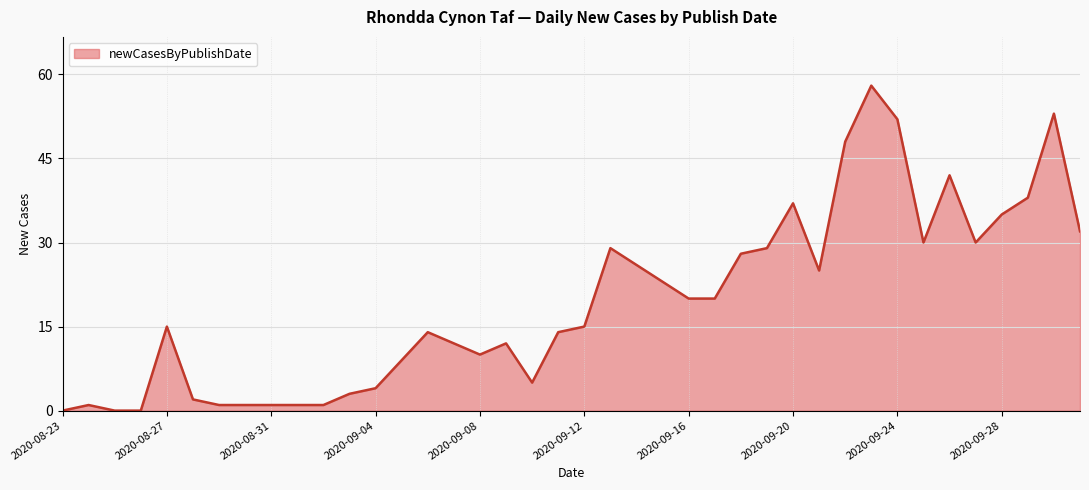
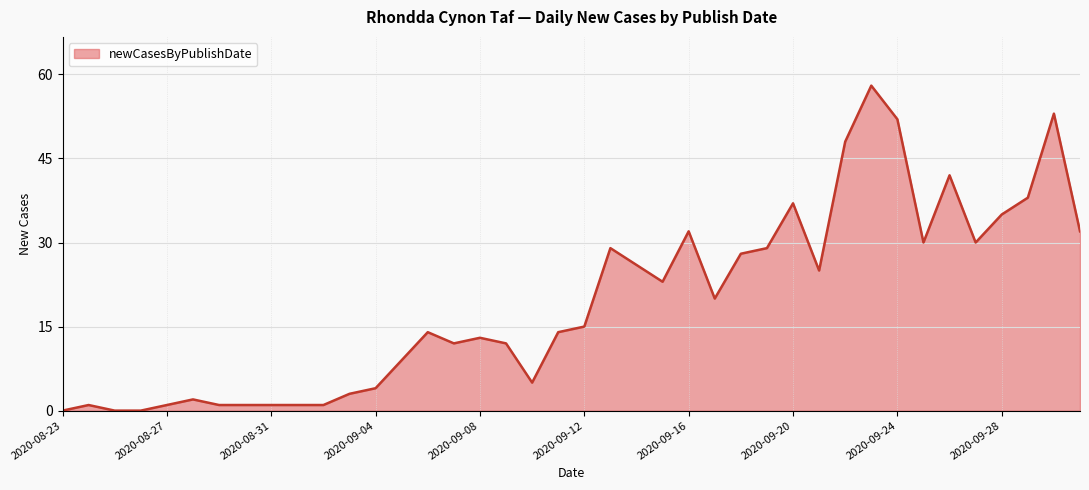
  {
    "2020-08-23": 0,
-   "2020-08-27": 15,
+   "2020-08-27": 1,
    "2020-08-31": 1,
    "2020-09-04": 4,
-   "2020-09-08": 10,
+   "2020-09-08": 13,
    "2020-09-12": 15,
-   "2020-09-16": 20,
+   "2020-09-16": 32,
    "2020-09-20": 37,
    "2020-09-24": 52,
    "2020-09-28": 35
  }
